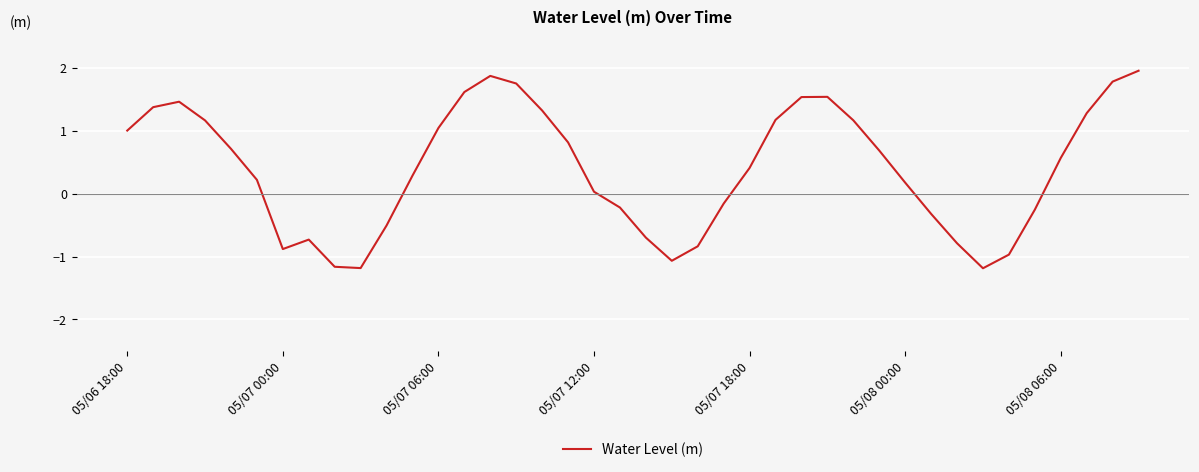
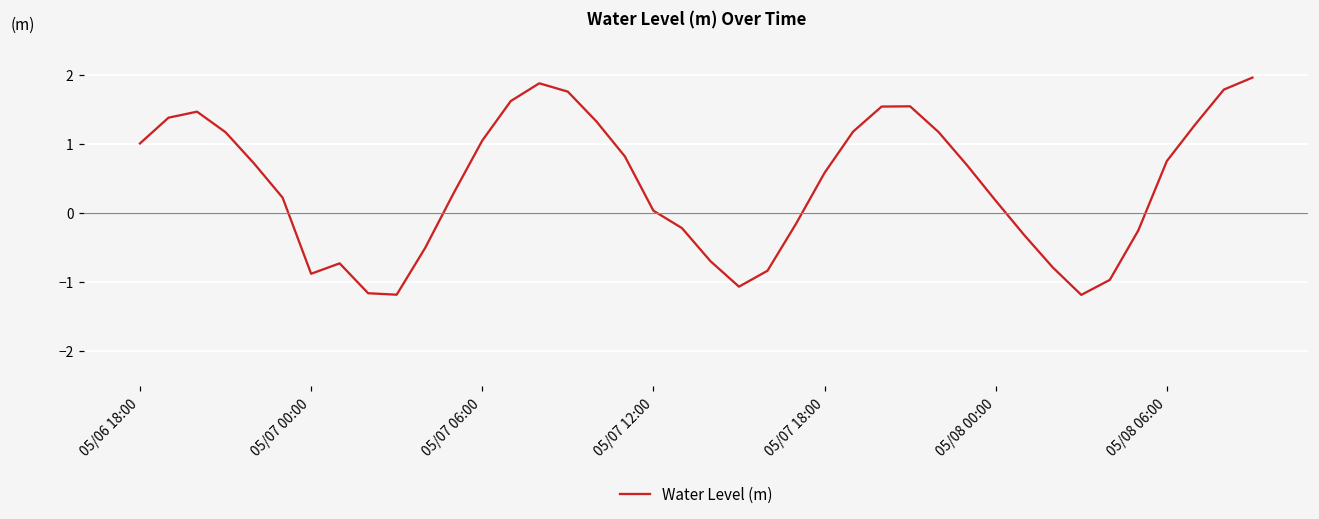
  {
    "05/06 18:00": 1.0,
    "05/07 00:00": -0.9,
    "05/07 06:00": 1.0,
    "05/07 12:00": 0.0,
-   "05/07 18:00": 0.4,
+   "05/07 18:00": 0.6,
    "05/08 00:00": 0.2,
-   "05/08 06:00": 0.6
+   "05/08 06:00": 0.8
  }
